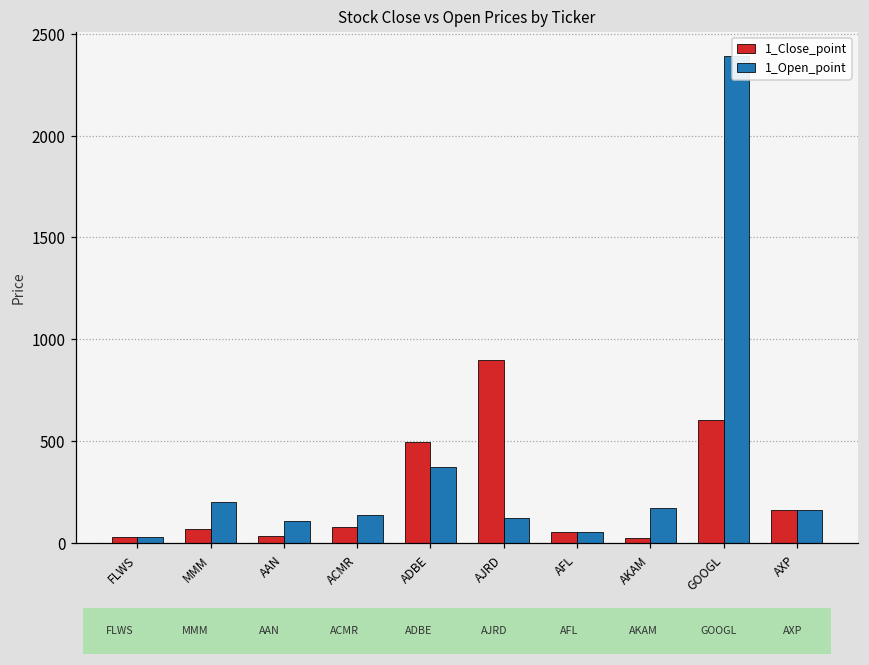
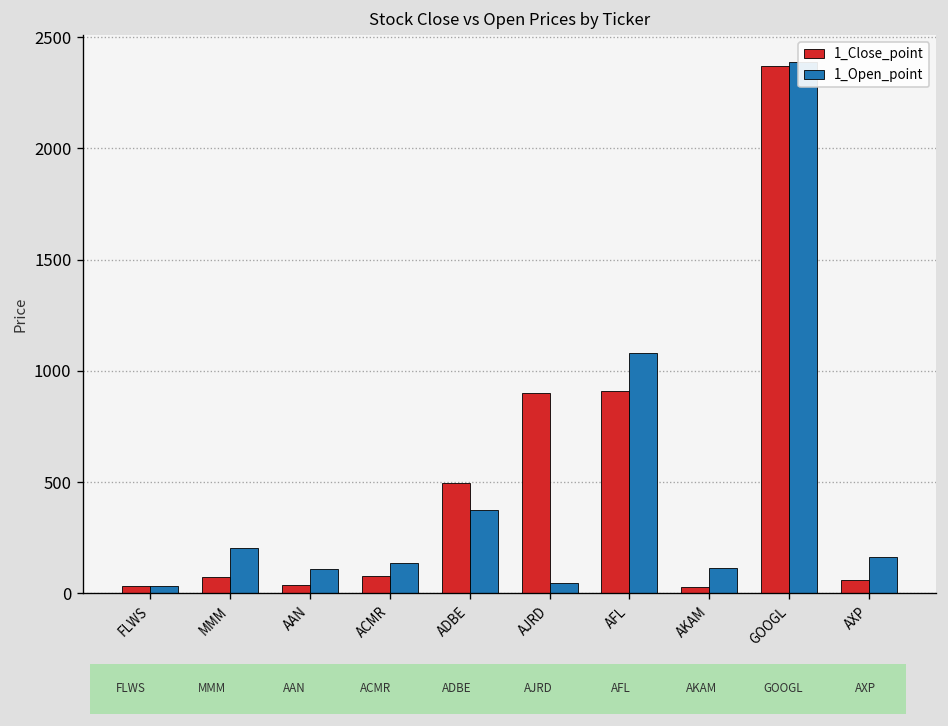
  {
    "1_Close_point": {
      "FLWS": 30,
      "MMM": 70,
      "AAN": 40,
      "ACMR": 80,
      "ADBE": 500,
      "AJRD": 900,
-     "AFL": 60,
+     "AFL": 910,
      "AKAM": 30,
-     "GOOGL": 610,
-     "AXP": 160
+     "GOOGL": 2370,
+     "AXP": 60
    },
    "1_Open_point": {
      "FLWS": 30,
      "MMM": 200,
      "AAN": 110,
      "ACMR": 140,
      "ADBE": 370,
-     "AJRD": 130,
-     "AFL": 60,
-     "AKAM": 170,
+     "AJRD": 50,
+     "AFL": 1080,
+     "AKAM": 110,
      "AXP": 160
    }
  }
